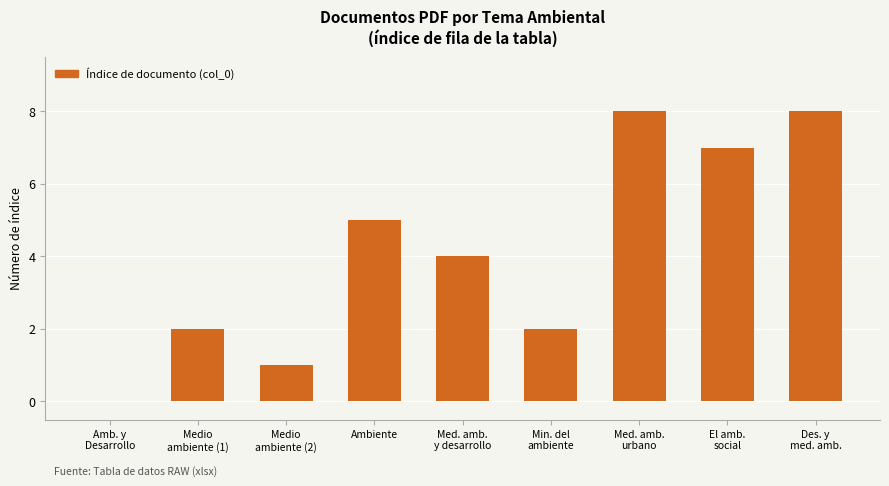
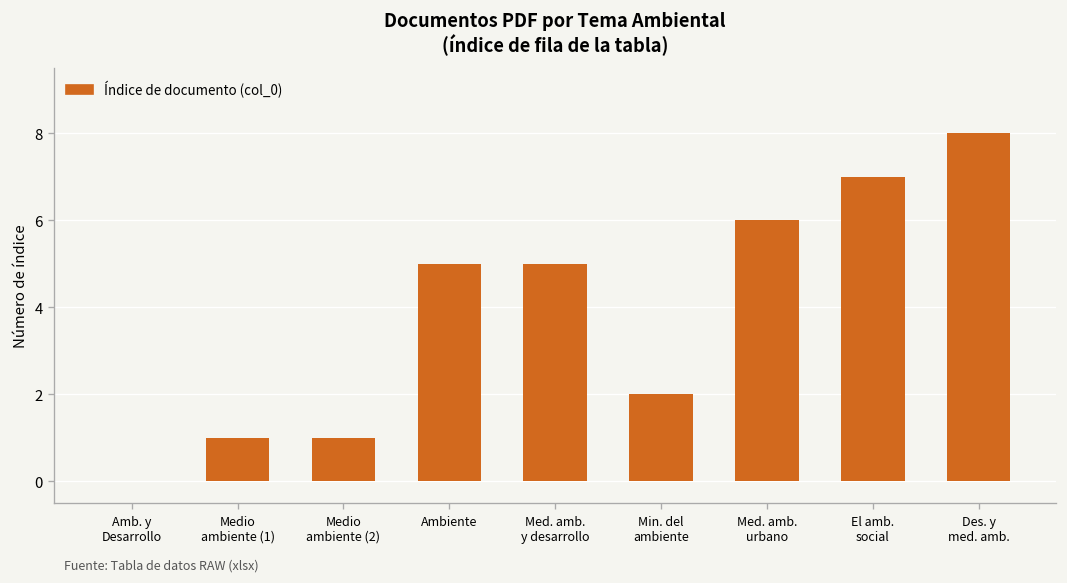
  {
    "Amb. y Desarrollo": 0,
-   "Medio ambiente (1)": 2,
+   "Medio ambiente (1)": 1,
    "Medio ambiente (2)": 1,
    "Ambiente": 5,
-   "Med. amb. y desarrollo": 4,
+   "Med. amb. y desarrollo": 5,
    "Min. del ambiente": 2,
-   "Med. amb. urbano": 8,
+   "Med. amb. urbano": 6,
    "El amb. social": 7,
    "Des. y med. amb.": 8
  }
